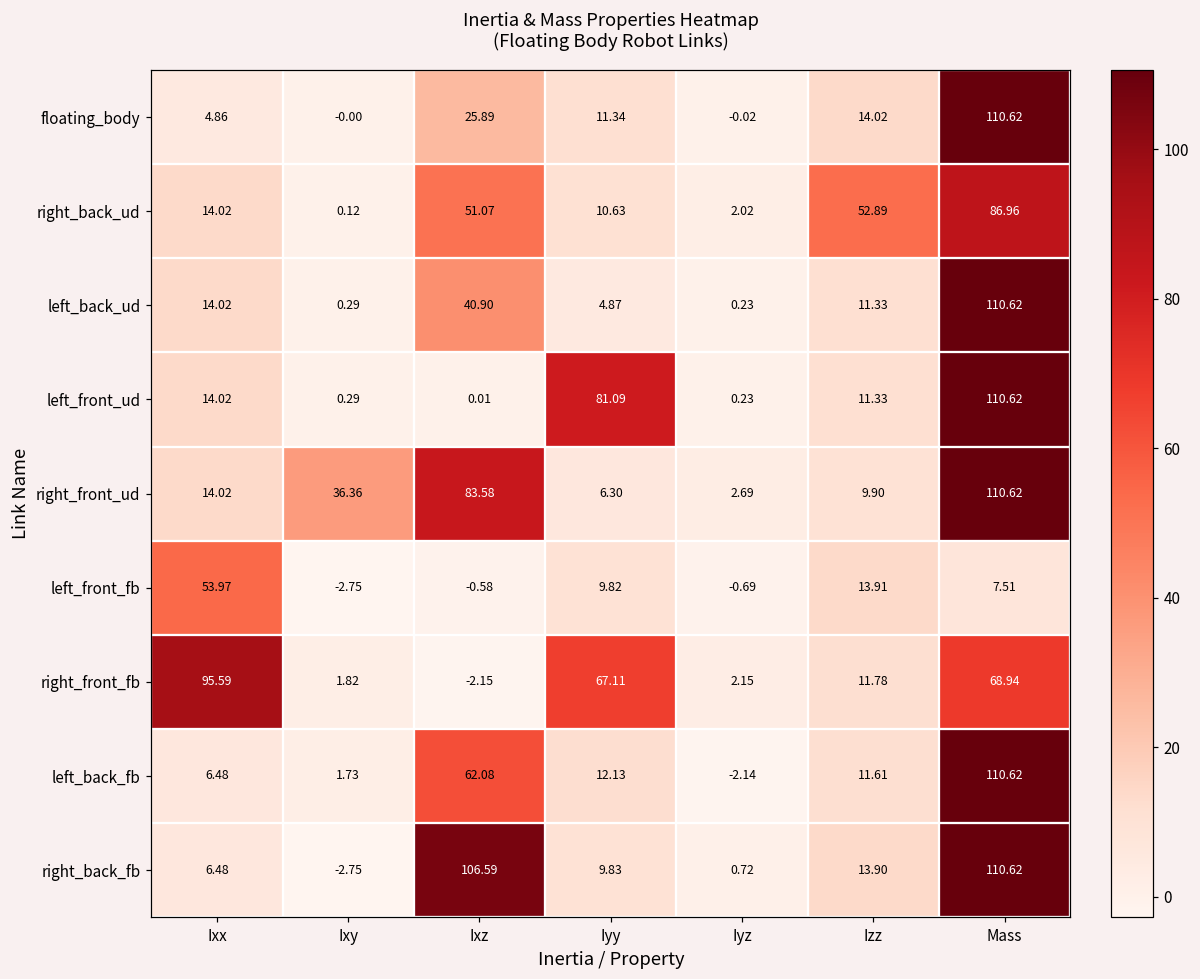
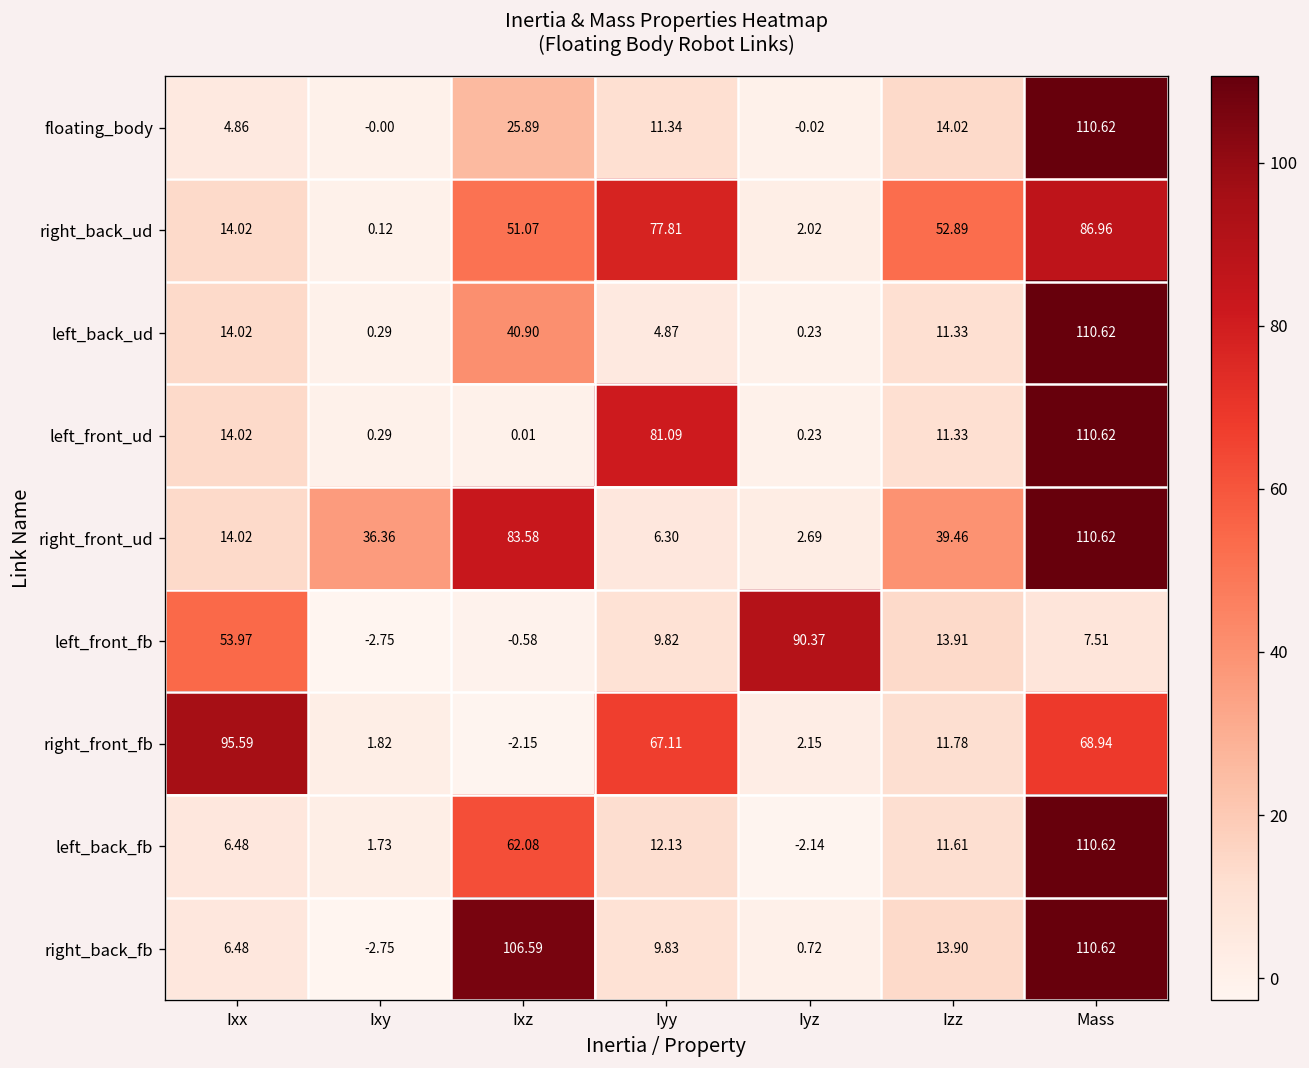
  {
    "floating_body": {
      "Ixx": 4.86,
      "Ixy": -0.00,
      "Ixz": 25.89,
      "Iyy": 11.34,
      "Iyz": -0.02,
      "Izz": 14.02,
      "Mass": 110.62
    },
    "right_back_ud": {
      "Ixx": 14.02,
      "Ixy": 0.12,
      "Ixz": 51.07,
-     "Iyy": 10.63,
+     "Iyy": 77.81,
      "Iyz": 2.02,
      "Izz": 52.89,
      "Mass": 86.96
    },
    "left_back_ud": {
      "Ixx": 14.02,
      "Ixy": 0.29,
      "Ixz": 40.90,
      "Iyy": 4.87,
      "Iyz": 0.23,
      "Izz": 11.33,
      "Mass": 110.62
    },
    "left_front_ud": {
      "Ixx": 14.02,
      "Ixy": 0.29,
      "Ixz": 0.01,
      "Iyy": 81.09,
      "Iyz": 0.23,
      "Izz": 11.33,
      "Mass": 110.62
    },
    "right_front_ud": {
      "Ixx": 14.02,
      "Ixy": 36.36,
      "Ixz": 83.58,
      "Iyy": 6.30,
      "Iyz": 2.69,
-     "Izz": 9.90,
+     "Izz": 39.46,
      "Mass": 110.62
    },
    "left_front_fb": {
      "Ixx": 53.97,
      "Ixy": -2.75,
      "Ixz": -0.58,
      "Iyy": 9.82,
-     "Iyz": -0.69,
+     "Iyz": 90.37,
      "Izz": 13.91,
      "Mass": 7.51
    },
    "right_front_fb": {
      "Ixx": 95.59,
      "Ixy": 1.82,
      "Ixz": -2.15,
      "Iyy": 67.11,
      "Iyz": 2.15,
      "Izz": 11.78,
      "Mass": 68.94
    },
    "left_back_fb": {
      "Ixx": 6.48,
      "Ixy": 1.73,
      "Ixz": 62.08,
      "Iyy": 12.13,
      "Iyz": -2.14,
      "Izz": 11.61,
      "Mass": 110.62
    },
    "right_back_fb": {
      "Ixx": 6.48,
      "Ixy": -2.75,
      "Ixz": 106.59,
      "Iyy": 9.83,
      "Iyz": 0.72,
      "Izz": 13.90,
      "Mass": 110.62
    }
  }
